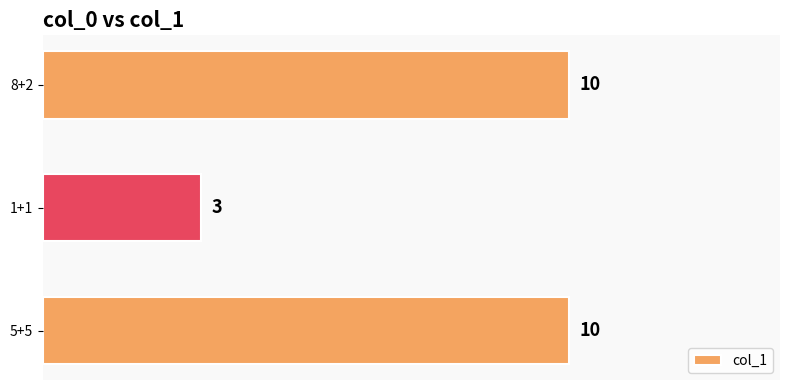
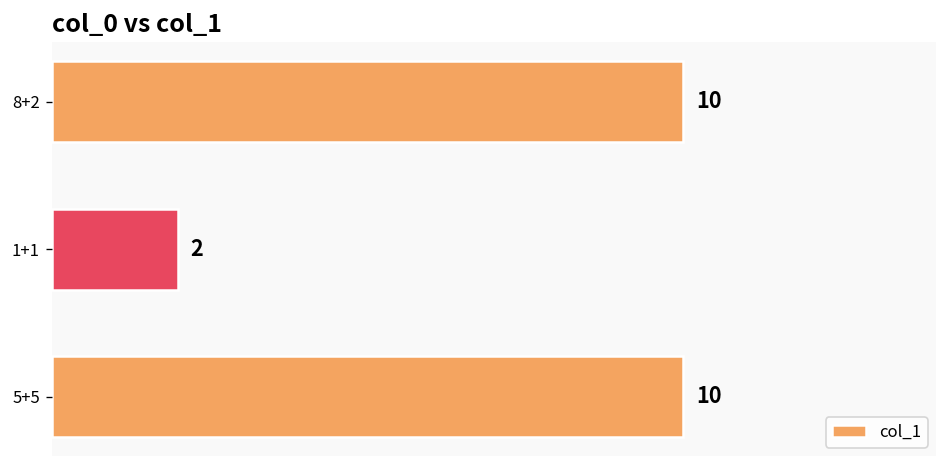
  {
    "8+2": 10,
-   "1+1": 3,
+   "1+1": 2,
    "5+5": 10
  }
